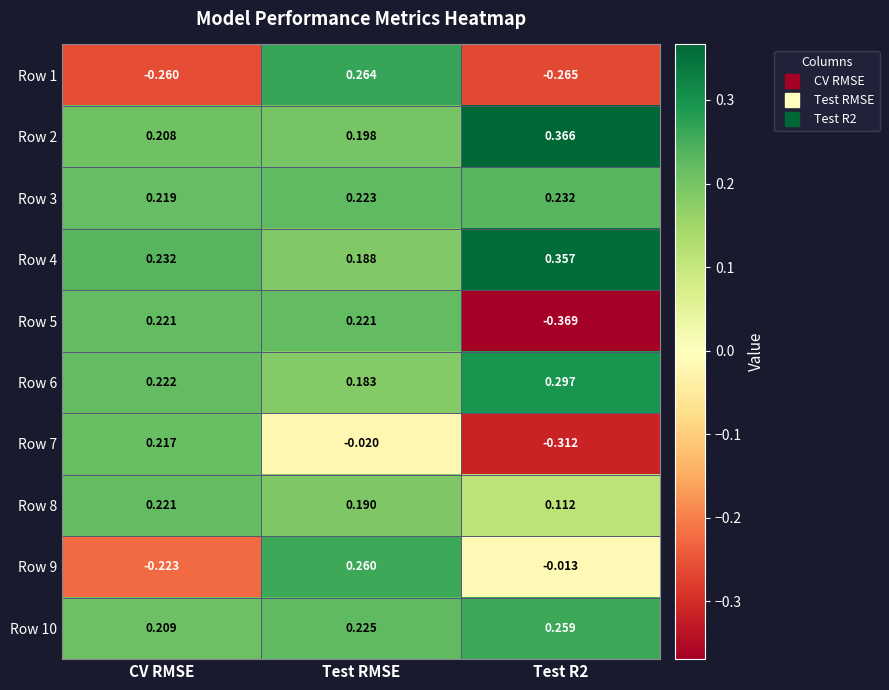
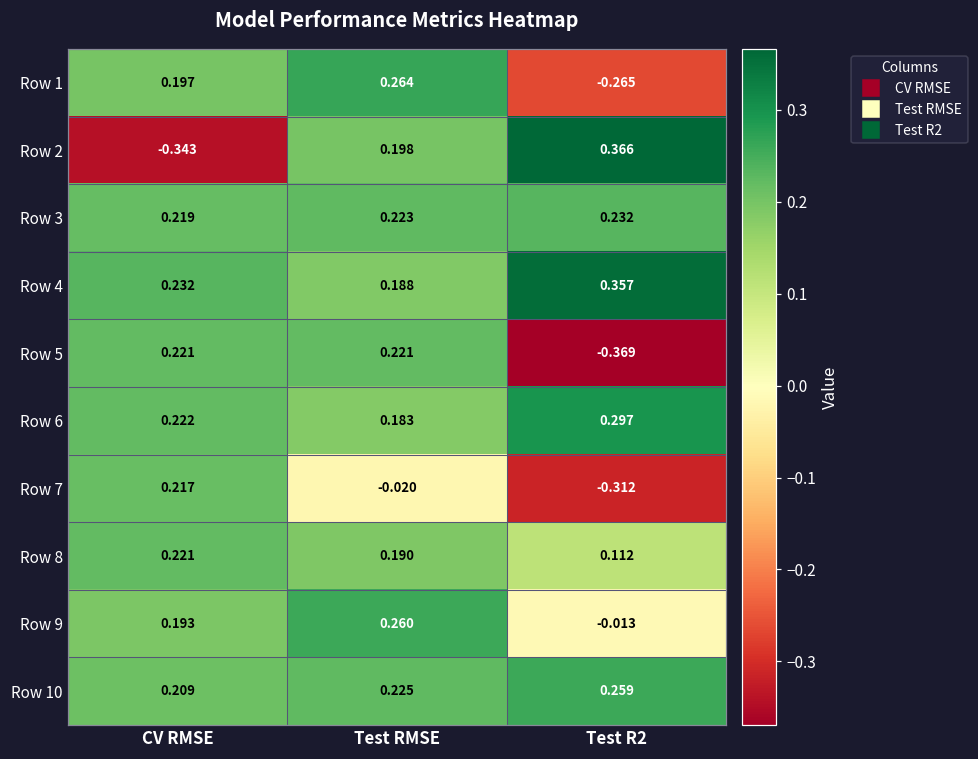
  {
    "Row 1": {
-     "CV RMSE": -0.260,
+     "CV RMSE": 0.197,
      "Test RMSE": 0.264,
      "Test R2": -0.265
    },
    "Row 2": {
-     "CV RMSE": 0.208,
+     "CV RMSE": -0.343,
      "Test RMSE": 0.198,
      "Test R2": 0.366
    },
    "Row 3": {
      "CV RMSE": 0.219,
      "Test RMSE": 0.223,
      "Test R2": 0.232
    },
    "Row 4": {
      "CV RMSE": 0.232,
      "Test RMSE": 0.188,
      "Test R2": 0.357
    },
    "Row 5": {
      "CV RMSE": 0.221,
      "Test RMSE": 0.221,
      "Test R2": -0.369
    },
    "Row 6": {
      "CV RMSE": 0.222,
      "Test RMSE": 0.183,
      "Test R2": 0.297
    },
    "Row 7": {
      "CV RMSE": 0.217,
      "Test RMSE": -0.020,
      "Test R2": -0.312
    },
    "Row 8": {
      "CV RMSE": 0.221,
      "Test RMSE": 0.190,
      "Test R2": 0.112
    },
    "Row 9": {
-     "CV RMSE": -0.223,
+     "CV RMSE": 0.193,
      "Test RMSE": 0.260,
      "Test R2": -0.013
    },
    "Row 10": {
      "CV RMSE": 0.209,
      "Test RMSE": 0.225,
      "Test R2": 0.259
    }
  }
